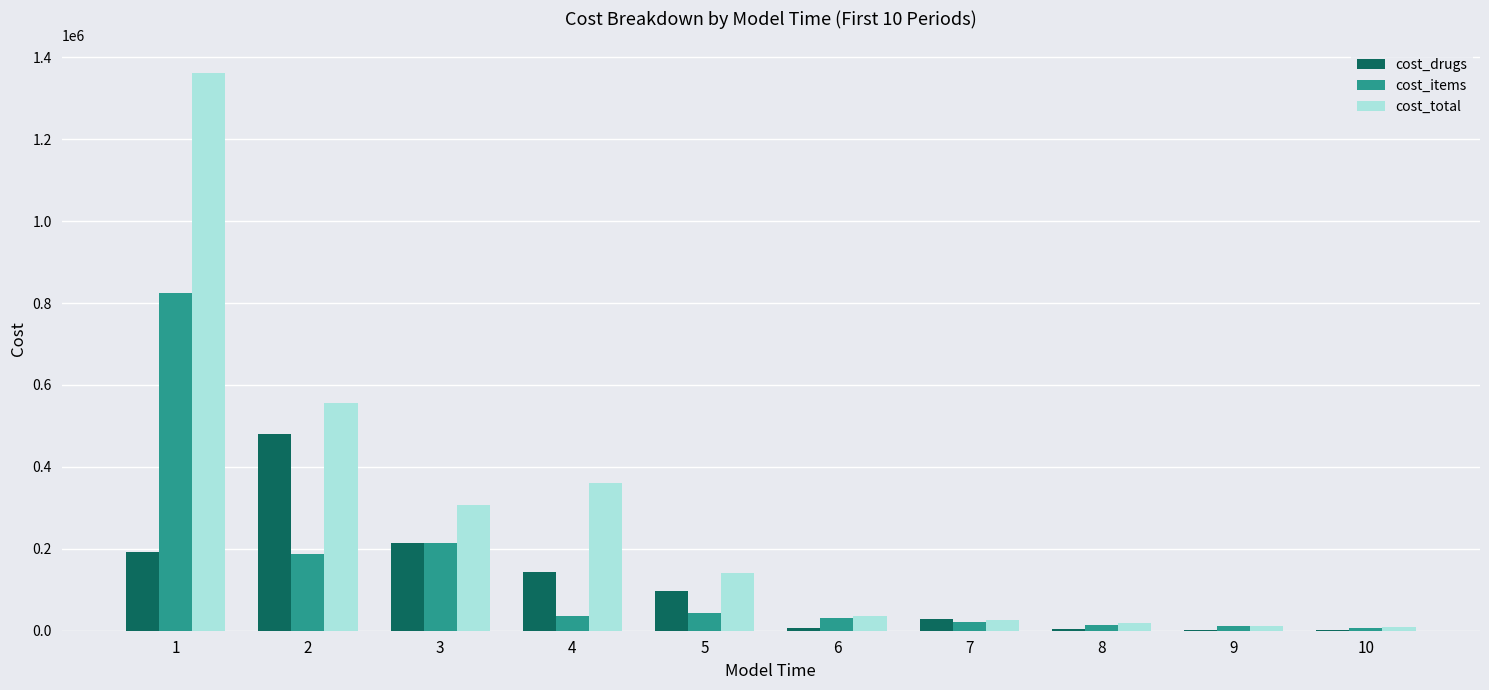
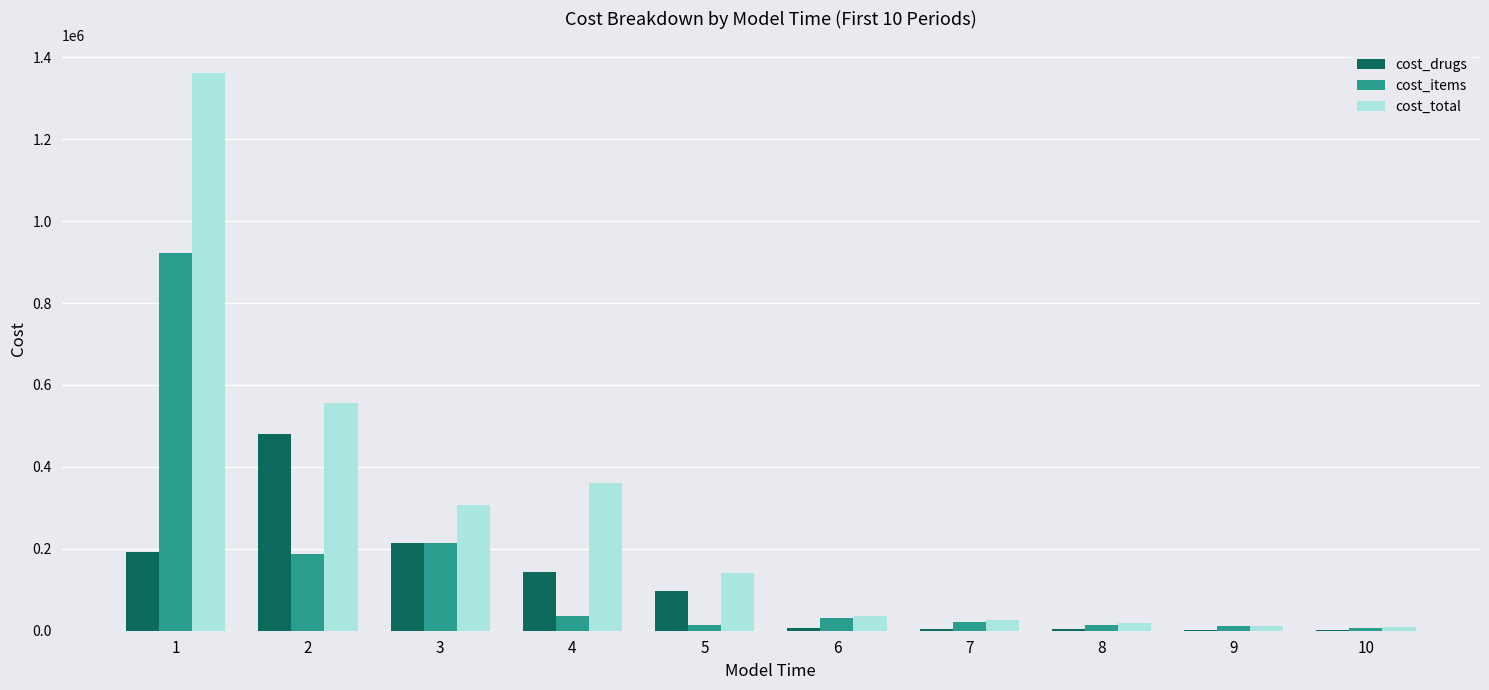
  {
    "cost_drugs": {
      "1": 190000,
      "2": 480000,
      "3": 210000,
      "4": 140000,
      "5": 100000,
      "6": 10000,
-     "7": 30000
+     "7": 0
    },
    "cost_items": {
-     "1": 820000,
+     "1": 920000,
      "2": 190000,
      "3": 220000,
      "4": 40000,
-     "5": 40000,
+     "5": 10000,
      "6": 30000,
      "7": 20000,
      "8": 10000,
      "9": 10000,
      "10": 10000
    },
    "cost_total": {
      "1": 1360000,
      "2": 560000,
      "3": 310000,
      "4": 360000,
      "5": 140000,
      "6": 40000,
      "7": 30000,
      "8": 20000,
      "9": 10000,
      "10": 10000
    }
  }
